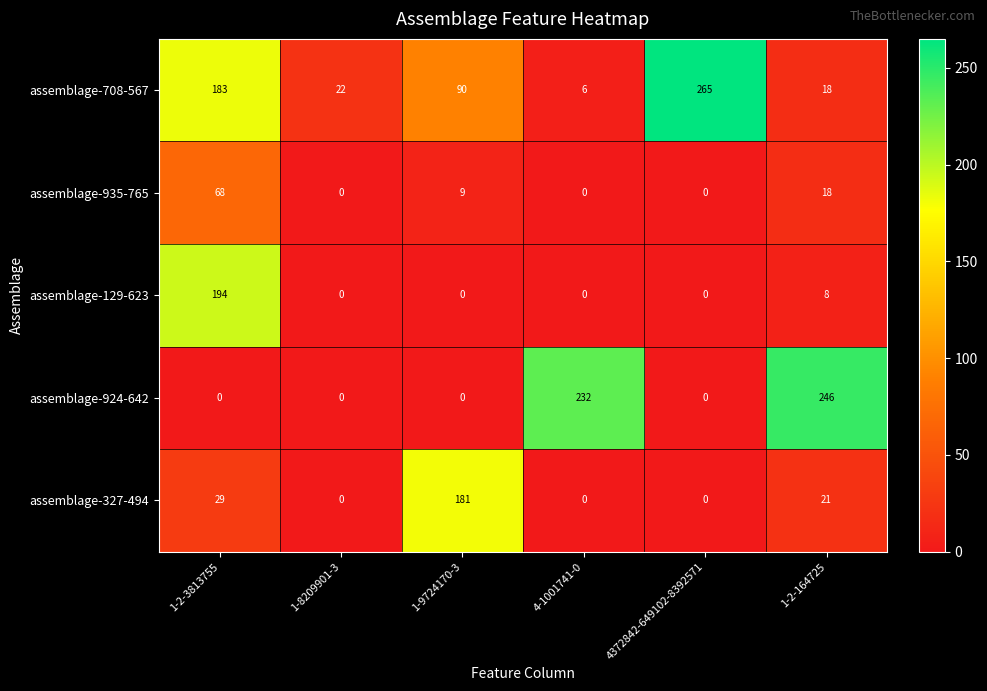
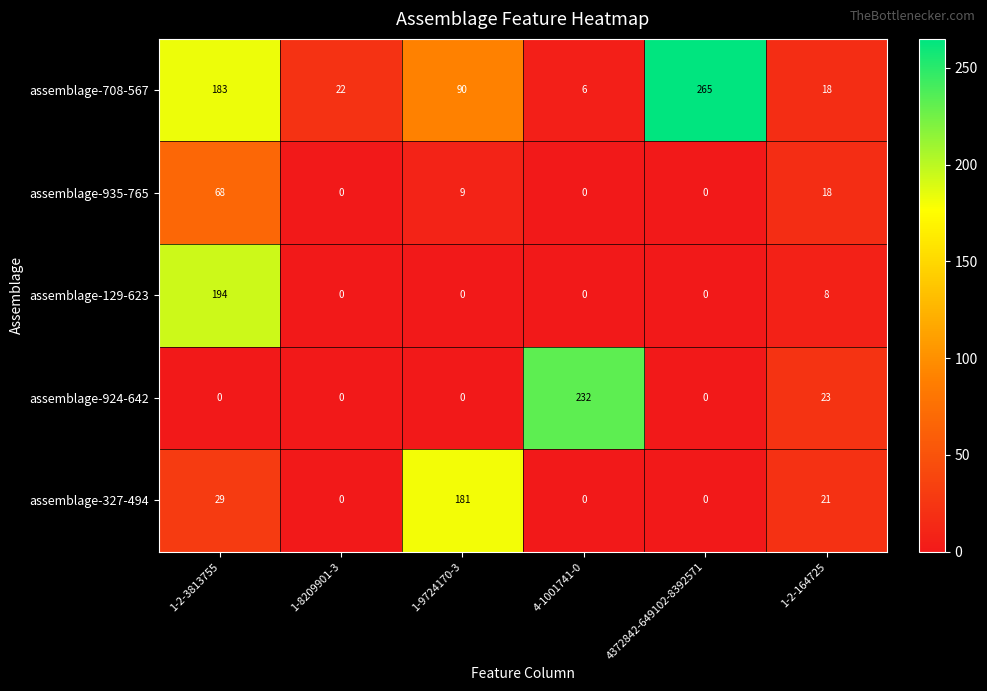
  {
    "assemblage-708-567": {
      "1-2-3813755": 183,
      "1-8209901-3": 22,
      "1-9724170-3": 90,
      "4-1001741-0": 6,
      "4372842-649102-8392571": 265,
      "1-2-164725": 18
    },
    "assemblage-935-765": {
      "1-2-3813755": 68,
      "1-8209901-3": 0,
      "1-9724170-3": 9,
      "4-1001741-0": 0,
      "4372842-649102-8392571": 0,
      "1-2-164725": 18
    },
    "assemblage-129-623": {
      "1-2-3813755": 194,
      "1-8209901-3": 0,
      "1-9724170-3": 0,
      "4-1001741-0": 0,
      "4372842-649102-8392571": 0,
      "1-2-164725": 8
    },
    "assemblage-924-642": {
      "1-2-3813755": 0,
      "1-8209901-3": 0,
      "1-9724170-3": 0,
      "4-1001741-0": 232,
      "4372842-649102-8392571": 0,
-     "1-2-164725": 246
+     "1-2-164725": 23
    },
    "assemblage-327-494": {
      "1-2-3813755": 29,
      "1-8209901-3": 0,
      "1-9724170-3": 181,
      "4-1001741-0": 0,
      "4372842-649102-8392571": 0,
      "1-2-164725": 21
    }
  }
